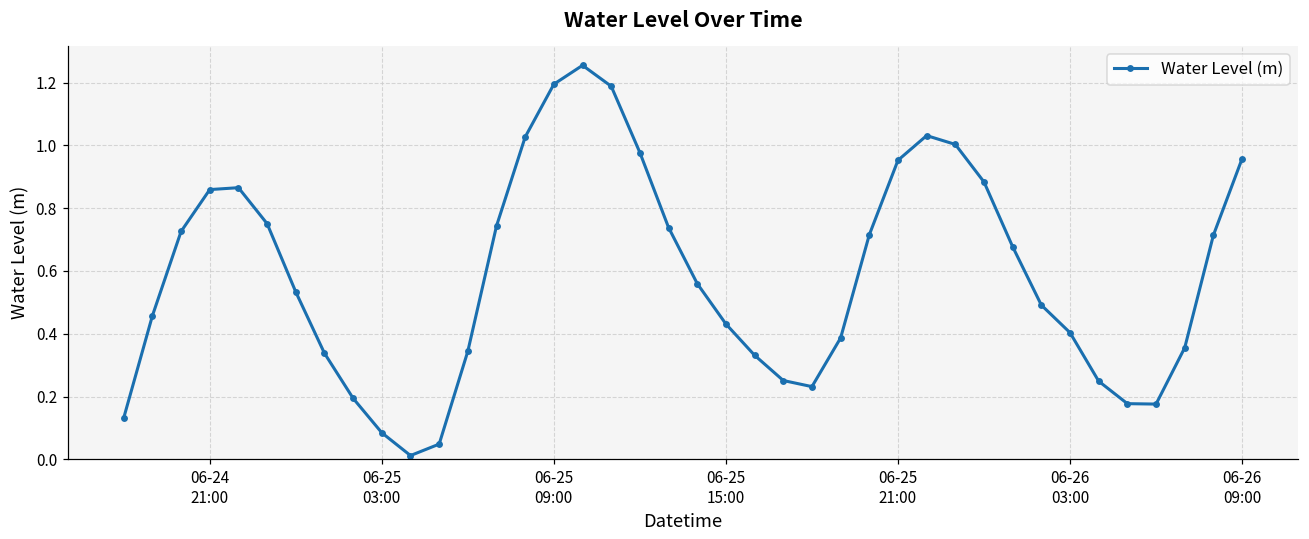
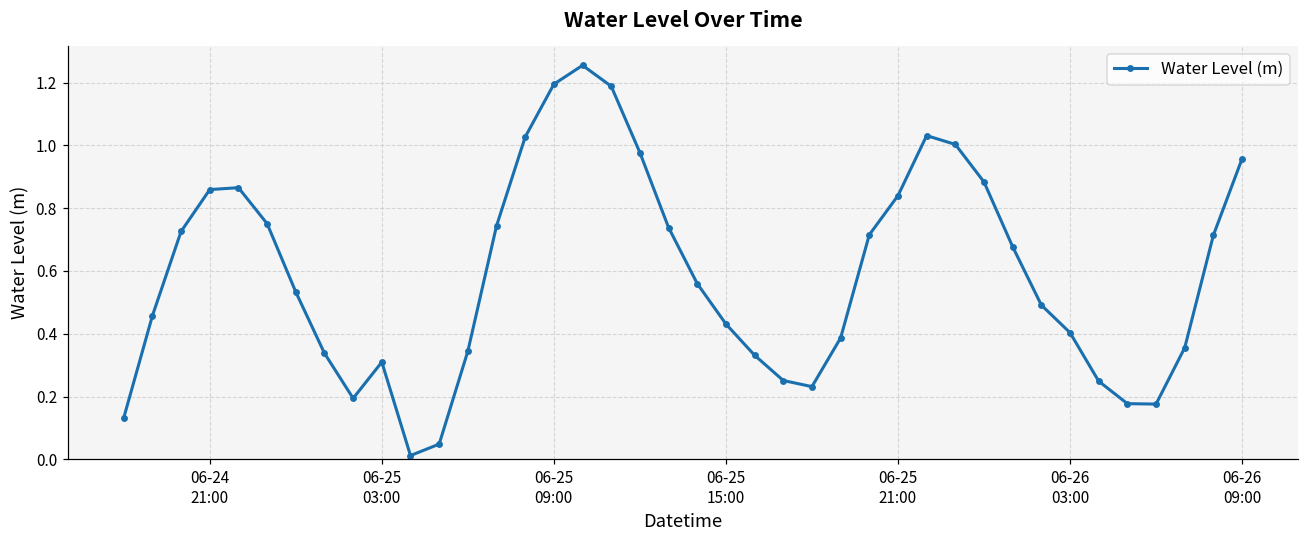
  {
    "06-24 21:00": 0.86,
-   "06-25 03:00": 0.08,
+   "06-25 03:00": 0.31,
    "06-25 09:00": 1.20,
    "06-25 15:00": 0.43,
-   "06-25 21:00": 0.95,
+   "06-25 21:00": 0.84,
    "06-26 03:00": 0.40,
    "06-26 09:00": 0.96
  }
